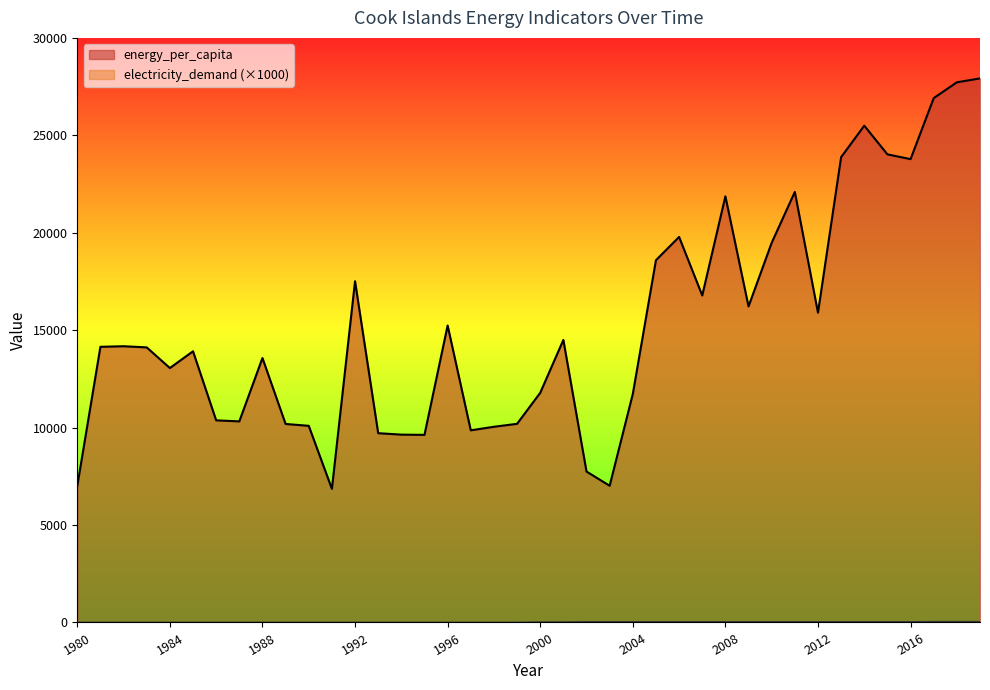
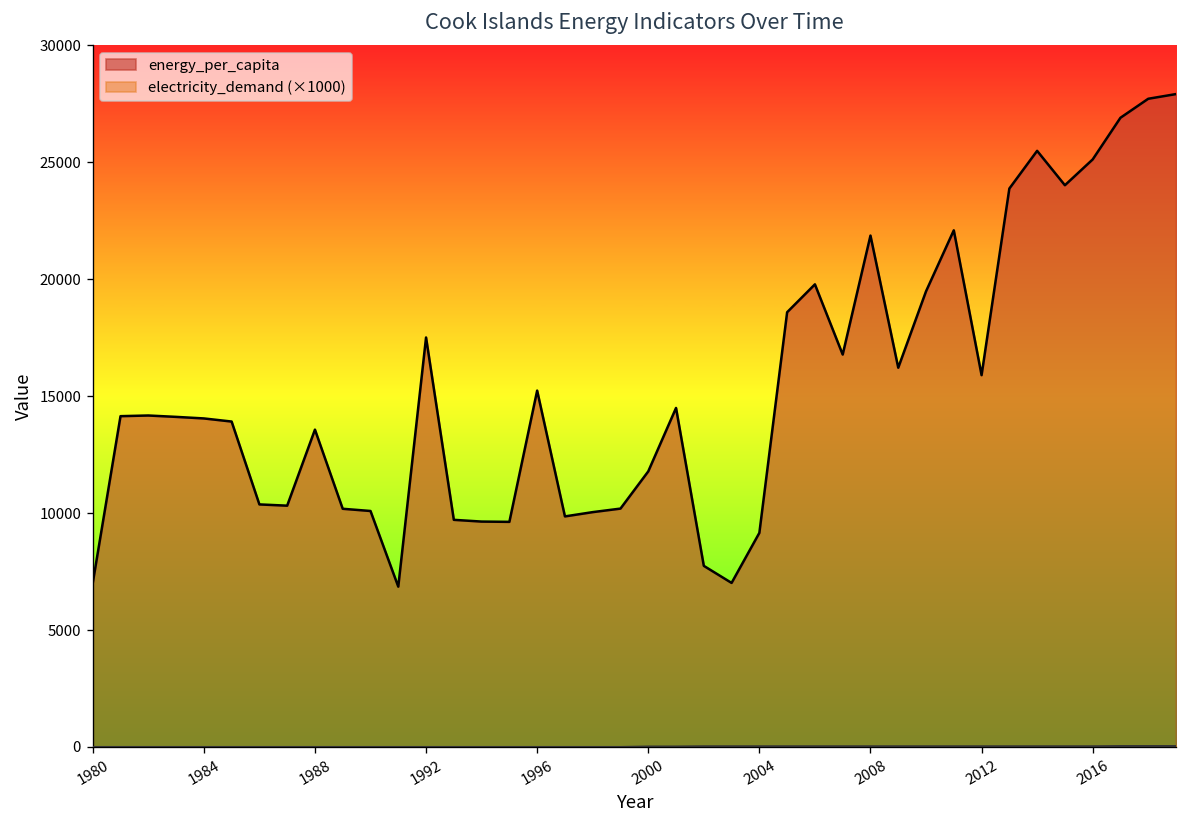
  {
    "energy_per_capita": {
      "1980": 7000,
-     "1984": 13100,
+     "1984": 14000,
      "1988": 13600,
      "1992": 17500,
      "1996": 15200,
      "2000": 11800,
-     "2004": 11700,
+     "2004": 9200,
      "2008": 21900,
      "2012": 15900,
-     "2016": 23800
+     "2016": 25100
    },
    "electricity_demand (×1000)": {
      "1980": 0,
      "1984": 0,
      "1988": 0,
      "1992": 0,
      "1996": 0,
      "2000": 0,
      "2004": 0,
      "2008": 0,
      "2012": 0,
      "2016": 0
    }
  }
